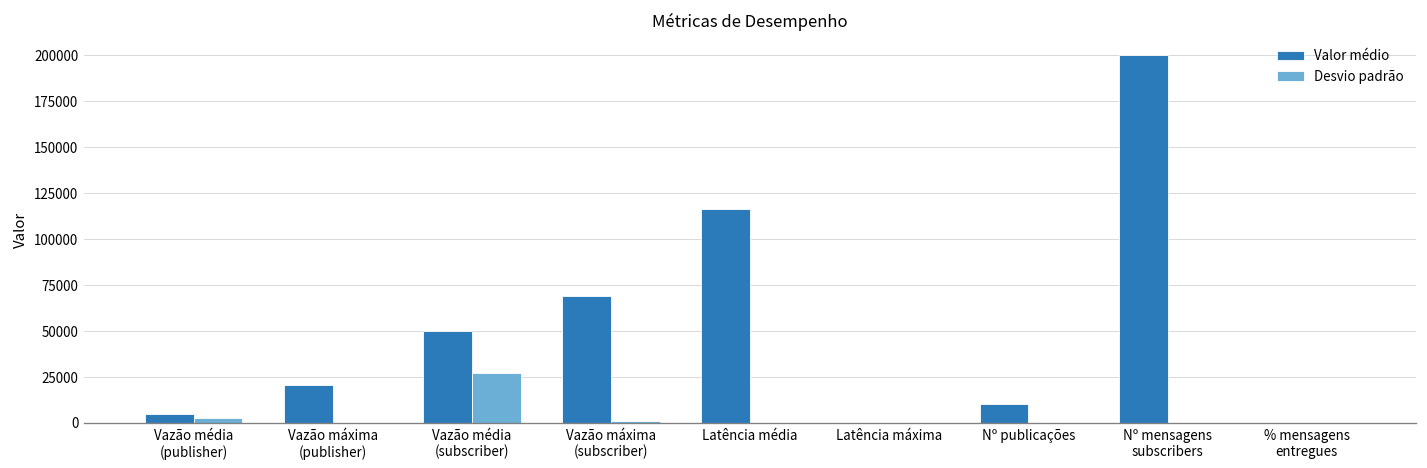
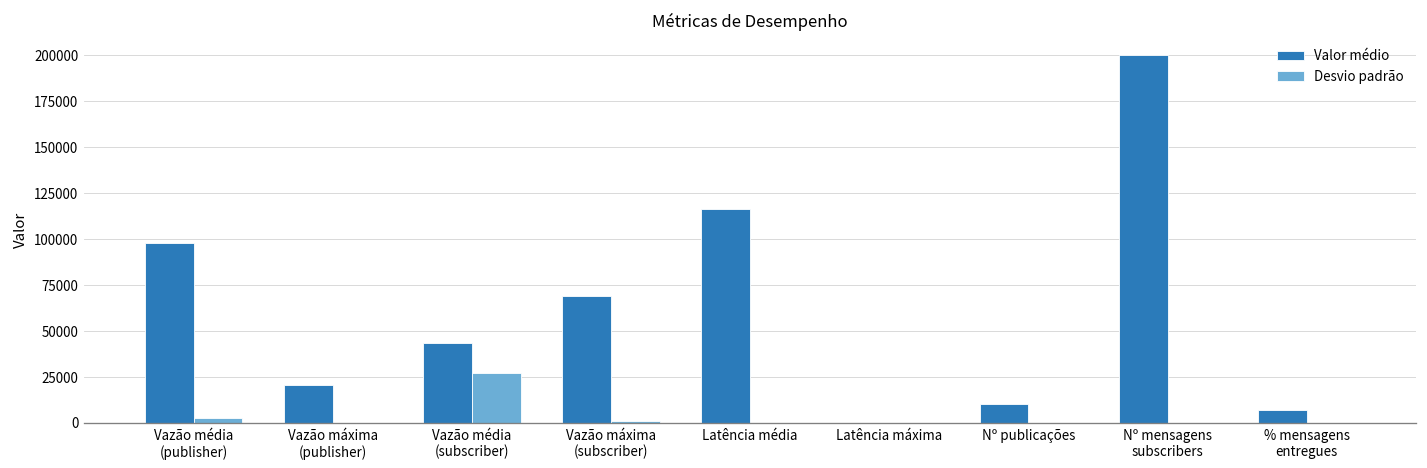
  {
    "Valor médio": {
-     "Vazão média (publisher)": 5000,
+     "Vazão média (publisher)": 98000,
      "Vazão máxima (publisher)": 21000,
-     "Vazão média (subscriber)": 50000,
+     "Vazão média (subscriber)": 43000,
      "Vazão máxima (subscriber)": 69000,
      "Latência média": 117000,
      "Nº publicações": 10000,
      "Nº mensagens subscribers": 200000,
-     "% mensagens entregues": 0
+     "% mensagens entregues": 7000
    },
    "Desvio padrão": {
      "Vazão média (publisher)": 3000,
      "Vazão média (subscriber)": 27000,
      "Nº publicações": 0,
      "Nº mensagens subscribers": 0,
      "% mensagens entregues": 0
    }
  }
